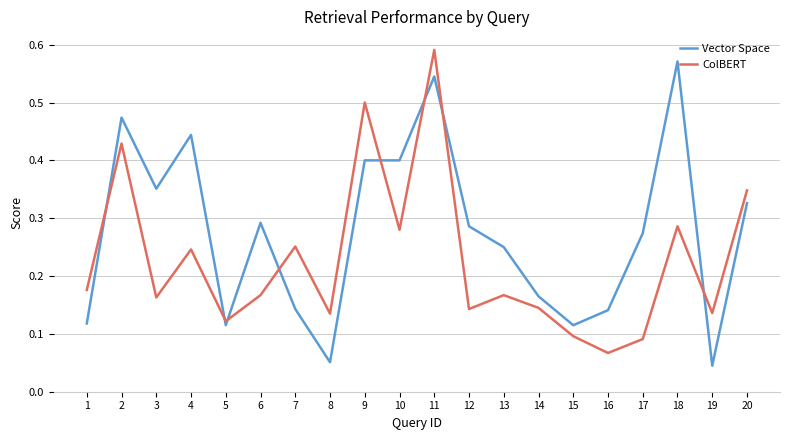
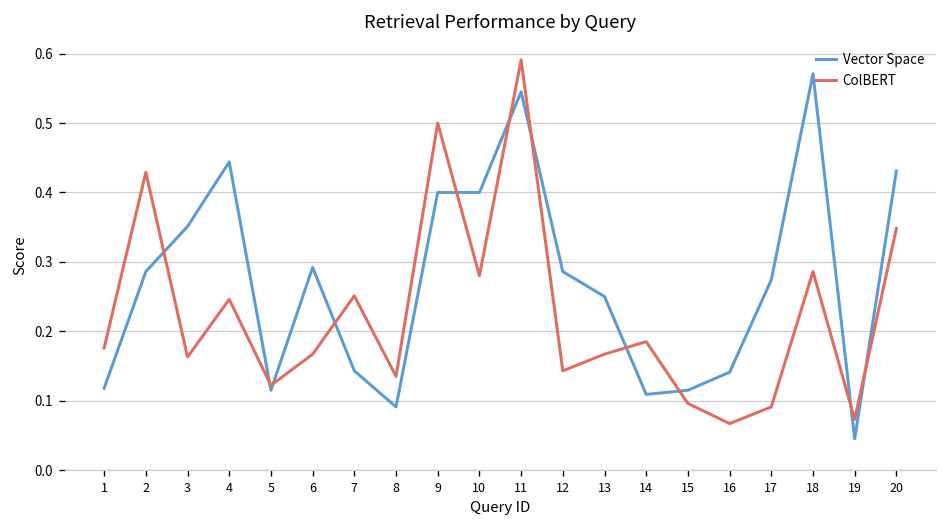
  {
    "Vector Space": {
      "1": 0.12,
-     "2": 0.47,
+     "2": 0.29,
      "3": 0.35,
      "4": 0.44,
      "5": 0.12,
      "6": 0.29,
      "7": 0.14,
-     "8": 0.05,
+     "8": 0.09,
      "9": 0.40,
      "10": 0.40,
      "11": 0.55,
      "12": 0.29,
      "13": 0.25,
-     "14": 0.17,
+     "14": 0.11,
      "15": 0.12,
      "16": 0.14,
      "17": 0.27,
      "18": 0.57,
      "19": 0.05,
-     "20": 0.33
+     "20": 0.43
    },
    "ColBERT": {
      "1": 0.18,
      "2": 0.43,
      "3": 0.16,
      "4": 0.25,
      "5": 0.12,
      "6": 0.17,
      "7": 0.25,
      "8": 0.14,
      "9": 0.50,
      "10": 0.28,
      "11": 0.59,
      "12": 0.14,
      "13": 0.17,
-     "14": 0.15,
+     "14": 0.19,
      "15": 0.10,
      "16": 0.07,
      "17": 0.09,
      "18": 0.29,
-     "19": 0.14,
+     "19": 0.07,
      "20": 0.35
    }
  }
